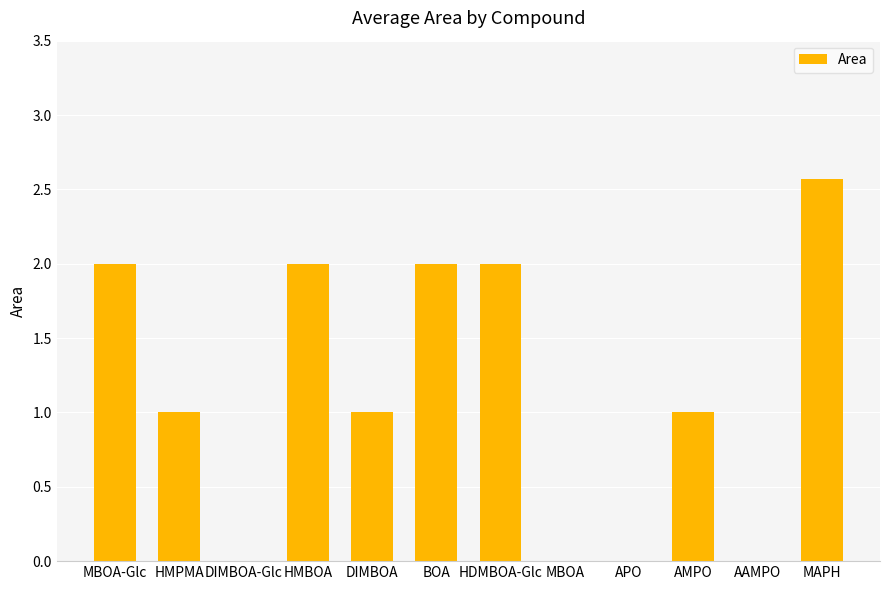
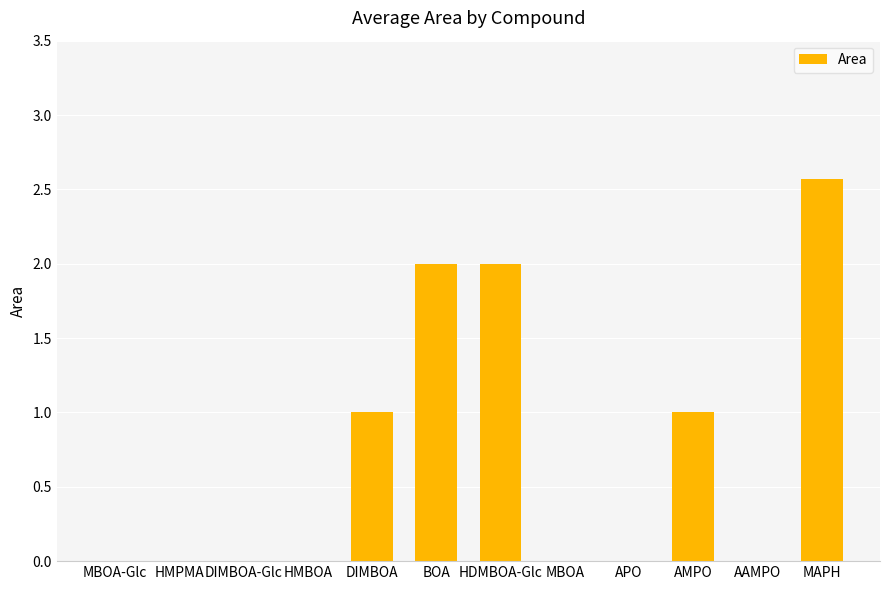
  {
-   "MBOA-Glc": 2,
-   "HMPMA": 1,
+   "MBOA-Glc": 0,
+   "HMPMA": 0,
    "DIMBOA-Glc": 0,
-   "HMBOA": 2,
+   "HMBOA": 0,
    "DIMBOA": 1,
    "BOA": 2,
    "HDMBOA-Glc": 2,
    "MBOA": 0,
    "APO": 0,
    "AMPO": 1,
    "AAMPO": 0,
    "MAPH": 2.57
  }
